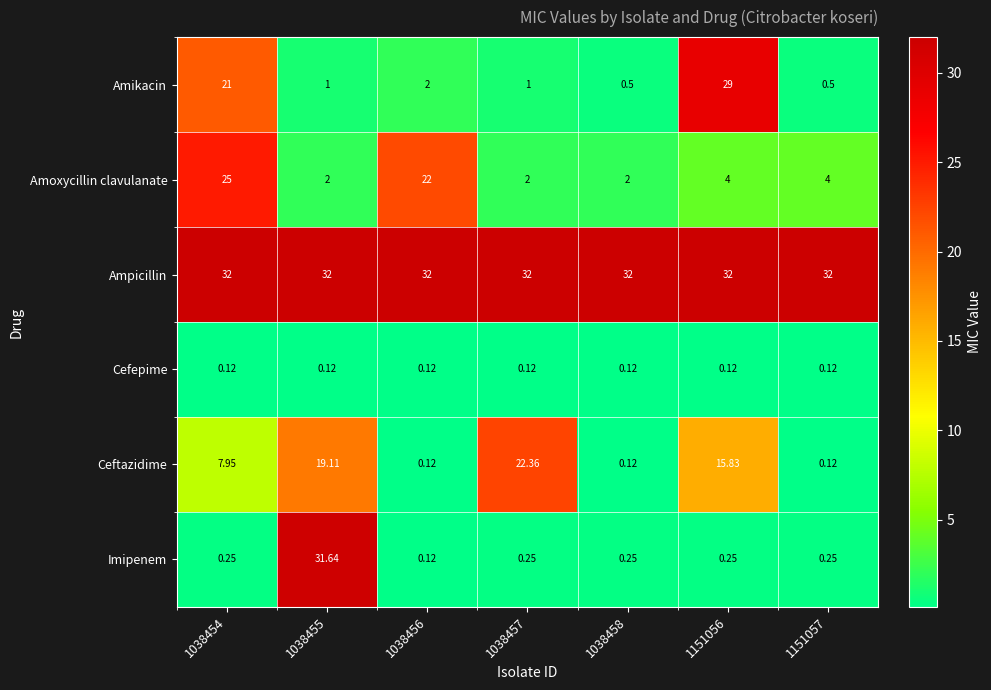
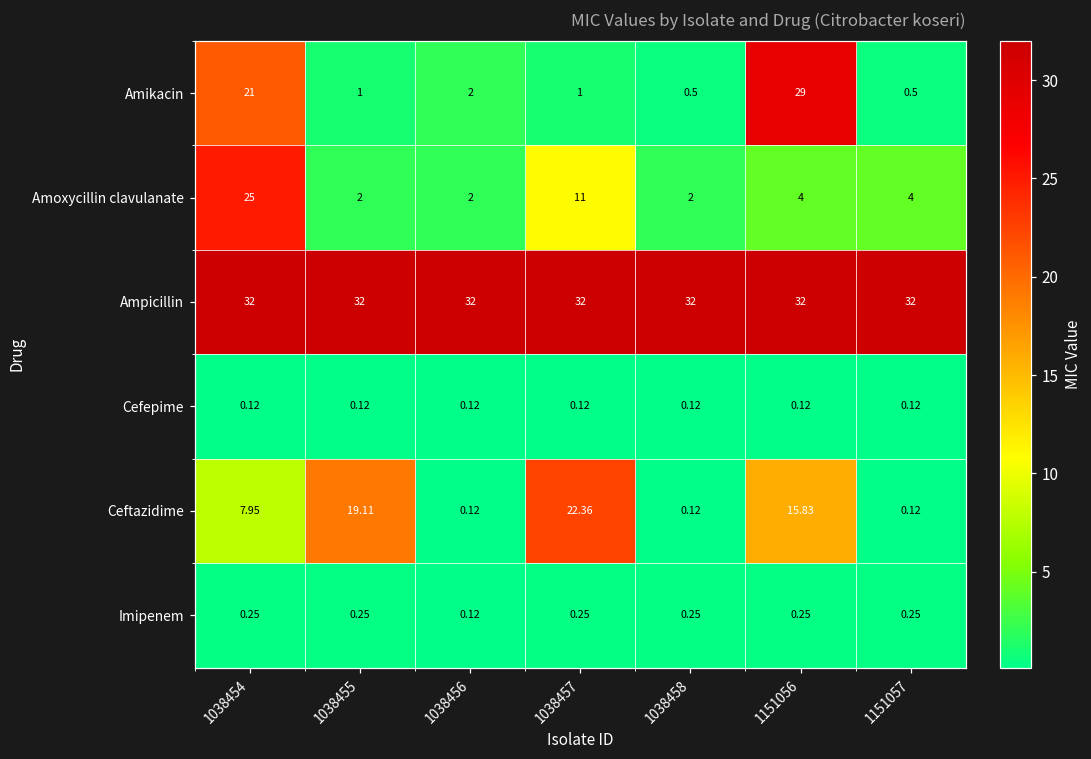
  {
    "Amikacin": {
      "1038454": 21,
      "1038455": 1,
      "1038456": 2,
      "1038457": 1,
      "1038458": 0.5,
      "1151056": 29,
      "1151057": 0.5
    },
    "Amoxycillin clavulanate": {
      "1038454": 25,
      "1038455": 2,
-     "1038456": 22,
-     "1038457": 2,
+     "1038456": 2,
+     "1038457": 11,
      "1038458": 2,
      "1151056": 4,
      "1151057": 4
    },
    "Ampicillin": {
      "1038454": 32,
      "1038455": 32,
      "1038456": 32,
      "1038457": 32,
      "1038458": 32,
      "1151056": 32,
      "1151057": 32
    },
    "Cefepime": {
      "1038454": 0.12,
      "1038455": 0.12,
      "1038456": 0.12,
      "1038457": 0.12,
      "1038458": 0.12,
      "1151056": 0.12,
      "1151057": 0.12
    },
    "Ceftazidime": {
      "1038454": 7.95,
      "1038455": 19.11,
      "1038456": 0.12,
      "1038457": 22.36,
      "1038458": 0.12,
      "1151056": 15.83,
      "1151057": 0.12
    },
    "Imipenem": {
      "1038454": 0.25,
-     "1038455": 31.64,
+     "1038455": 0.25,
      "1038456": 0.12,
      "1038457": 0.25,
      "1038458": 0.25,
      "1151056": 0.25,
      "1151057": 0.25
    }
  }
